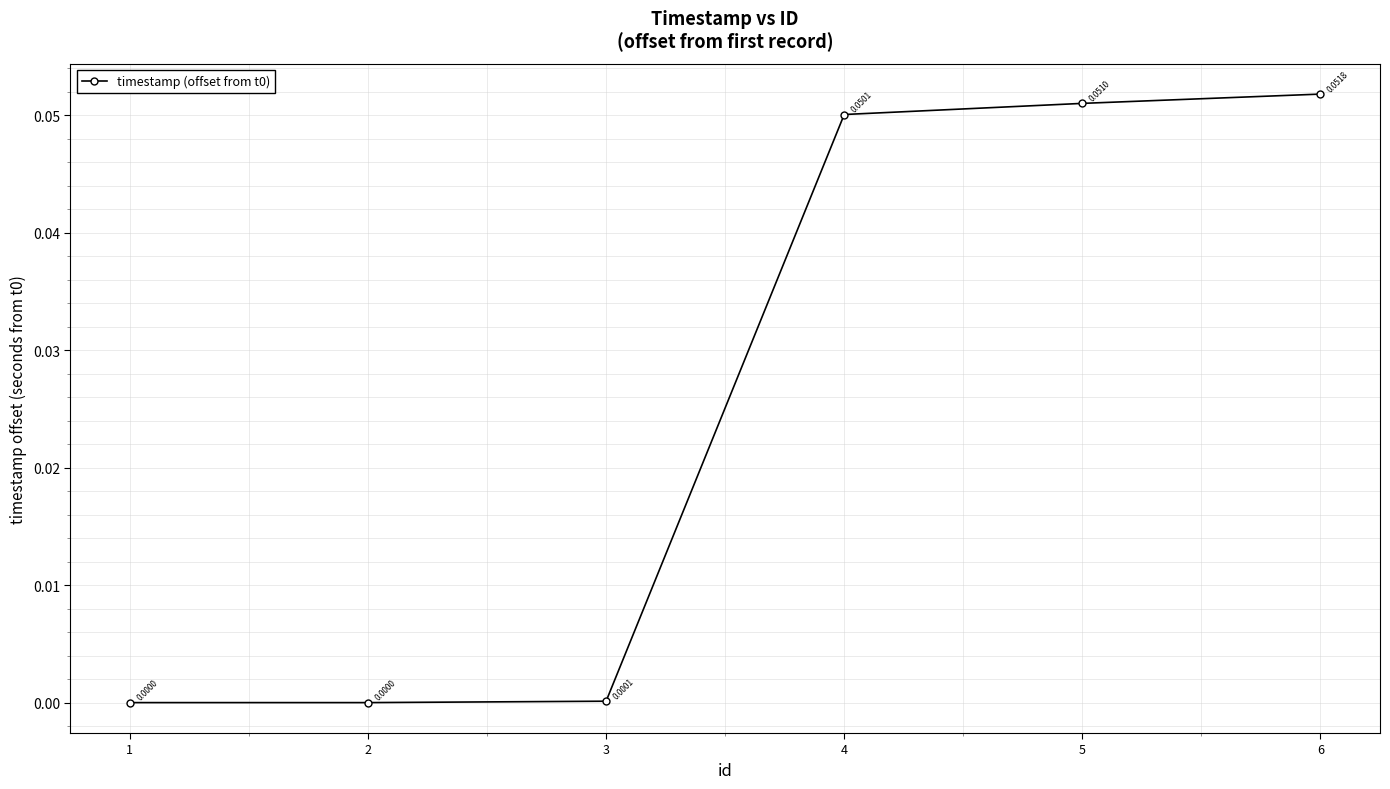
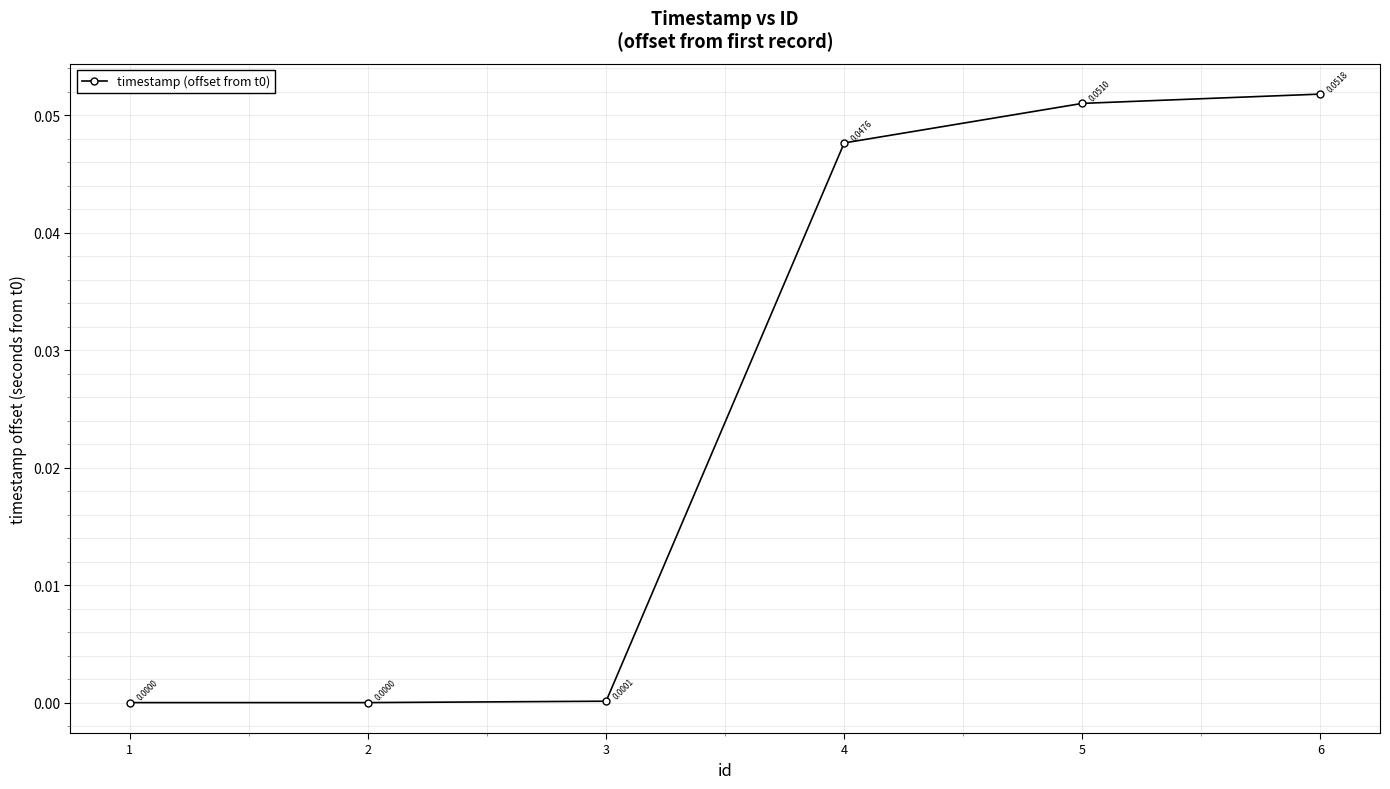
  {
    "1": 0.0000,
    "2": 0.0000,
    "3": 0.0001,
-   "4": 0.0501,
+   "4": 0.0476,
    "5": 0.0510,
    "6": 0.0518
  }
